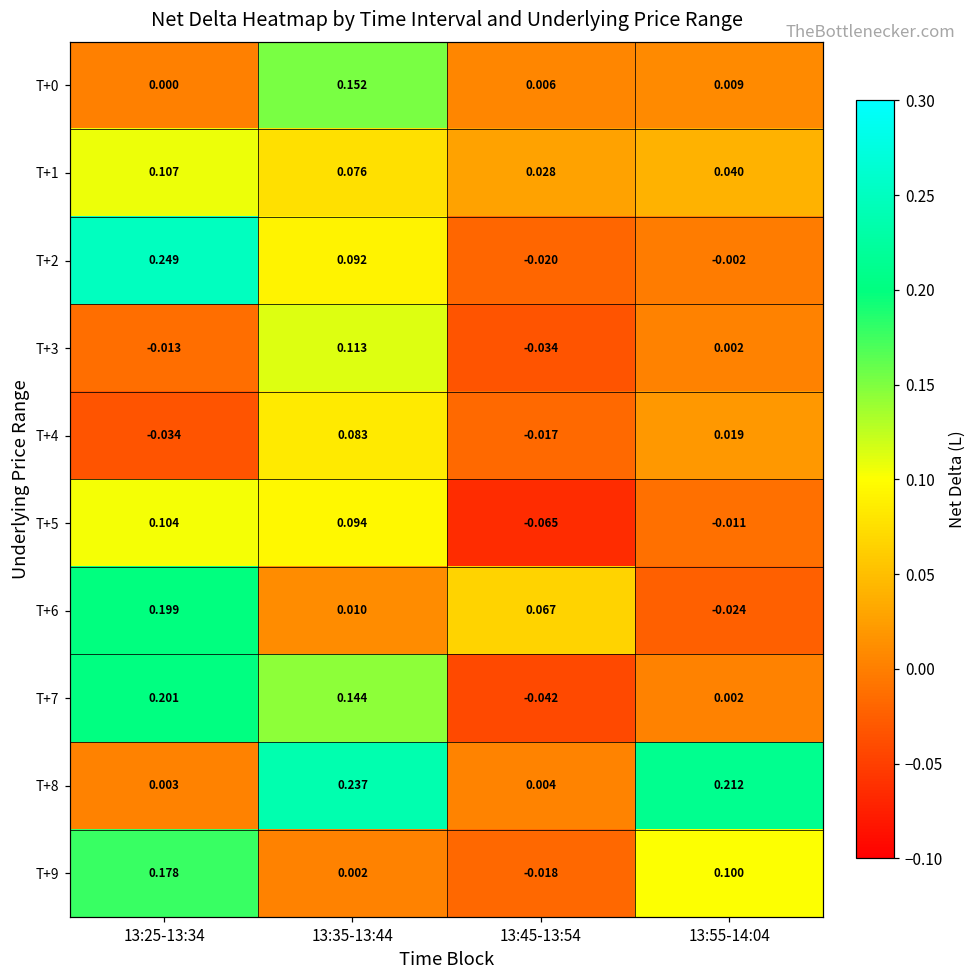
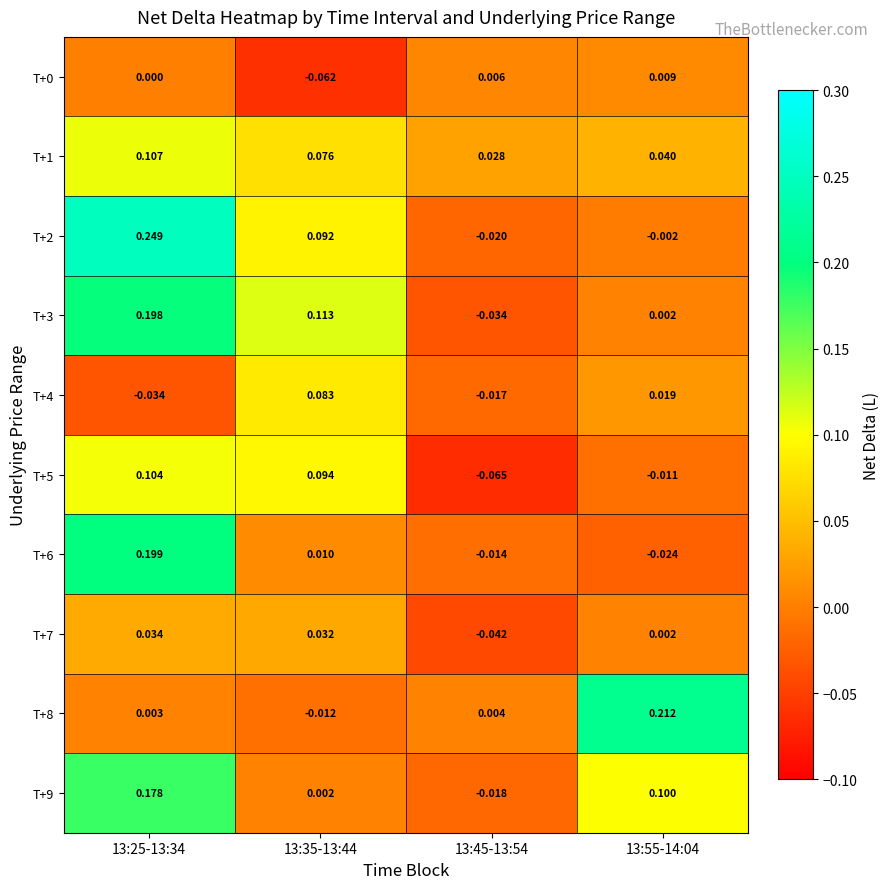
  {
    "T+0": {
      "13:25-13:34": 0.000,
-     "13:35-13:44": 0.152,
+     "13:35-13:44": -0.062,
      "13:45-13:54": 0.006,
      "13:55-14:04": 0.009
    },
    "T+1": {
      "13:25-13:34": 0.107,
      "13:35-13:44": 0.076,
      "13:45-13:54": 0.028,
      "13:55-14:04": 0.040
    },
    "T+2": {
      "13:25-13:34": 0.249,
      "13:35-13:44": 0.092,
      "13:45-13:54": -0.020,
      "13:55-14:04": -0.002
    },
    "T+3": {
-     "13:25-13:34": -0.013,
+     "13:25-13:34": 0.198,
      "13:35-13:44": 0.113,
      "13:45-13:54": -0.034,
      "13:55-14:04": 0.002
    },
    "T+4": {
      "13:25-13:34": -0.034,
      "13:35-13:44": 0.083,
      "13:45-13:54": -0.017,
      "13:55-14:04": 0.019
    },
    "T+5": {
      "13:25-13:34": 0.104,
      "13:35-13:44": 0.094,
      "13:45-13:54": -0.065,
      "13:55-14:04": -0.011
    },
    "T+6": {
      "13:25-13:34": 0.199,
      "13:35-13:44": 0.010,
-     "13:45-13:54": 0.067,
+     "13:45-13:54": -0.014,
      "13:55-14:04": -0.024
    },
    "T+7": {
-     "13:25-13:34": 0.201,
-     "13:35-13:44": 0.144,
+     "13:25-13:34": 0.034,
+     "13:35-13:44": 0.032,
      "13:45-13:54": -0.042,
      "13:55-14:04": 0.002
    },
    "T+8": {
      "13:25-13:34": 0.003,
-     "13:35-13:44": 0.237,
+     "13:35-13:44": -0.012,
      "13:45-13:54": 0.004,
      "13:55-14:04": 0.212
    },
    "T+9": {
      "13:25-13:34": 0.178,
      "13:35-13:44": 0.002,
      "13:45-13:54": -0.018,
      "13:55-14:04": 0.100
    }
  }
